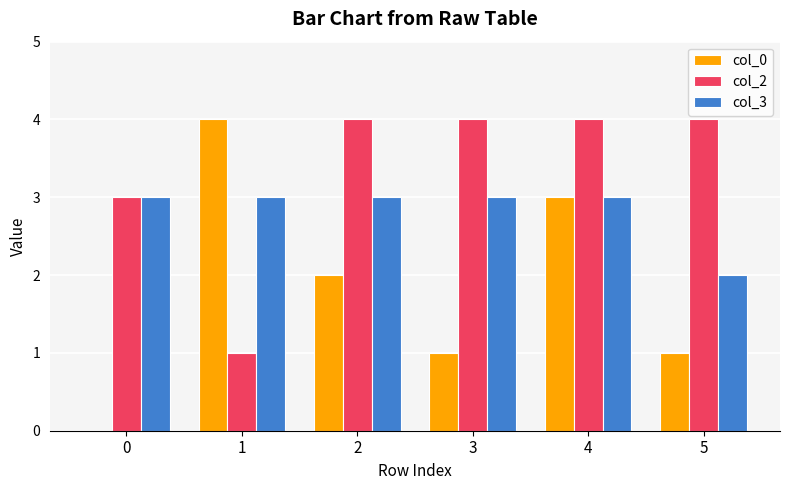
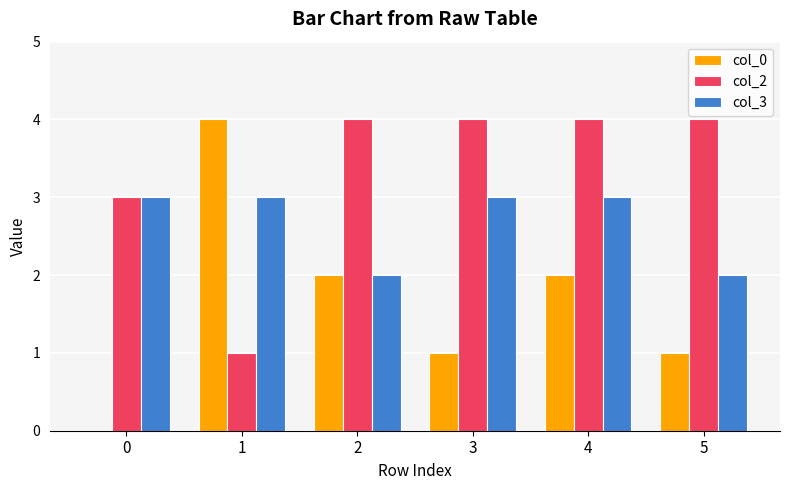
  {
    "col_0": {
      "0": 0,
      "1": 4,
      "2": 2,
      "3": 1,
-     "4": 3,
+     "4": 2,
      "5": 1
    },
    "col_2": {
      "0": 3,
      "1": 1,
      "2": 4,
      "3": 4,
      "4": 4,
      "5": 4
    },
    "col_3": {
      "0": 3,
      "1": 3,
-     "2": 3,
+     "2": 2,
      "3": 3,
      "4": 3,
      "5": 2
    }
  }
